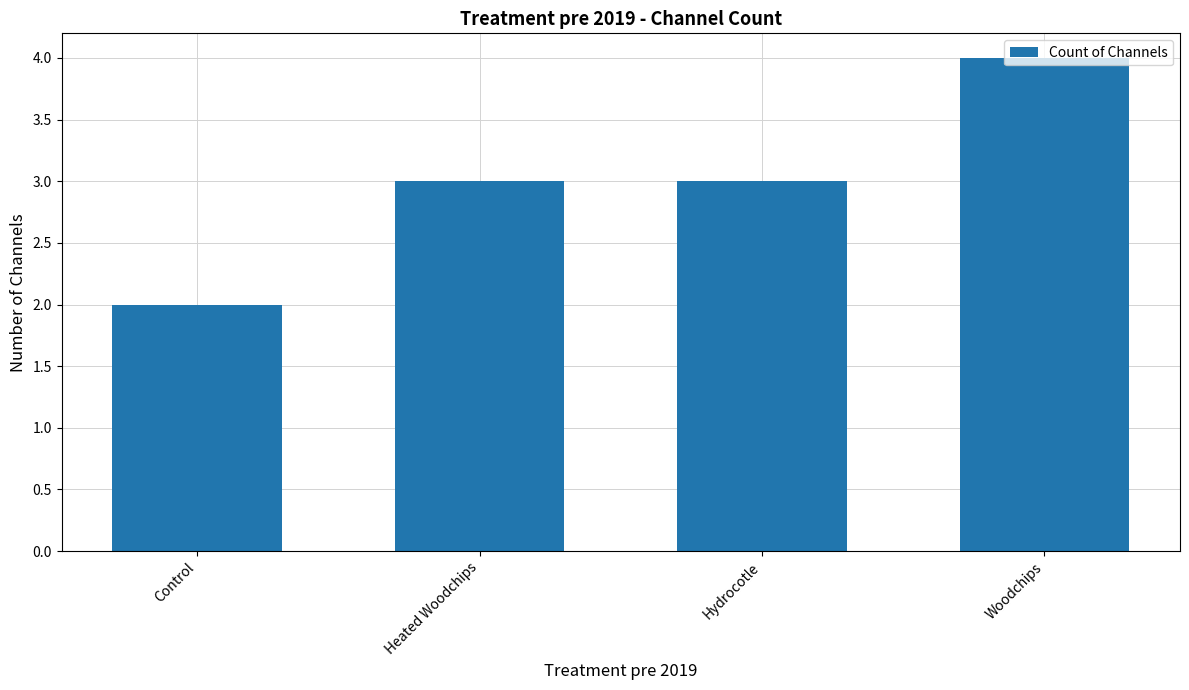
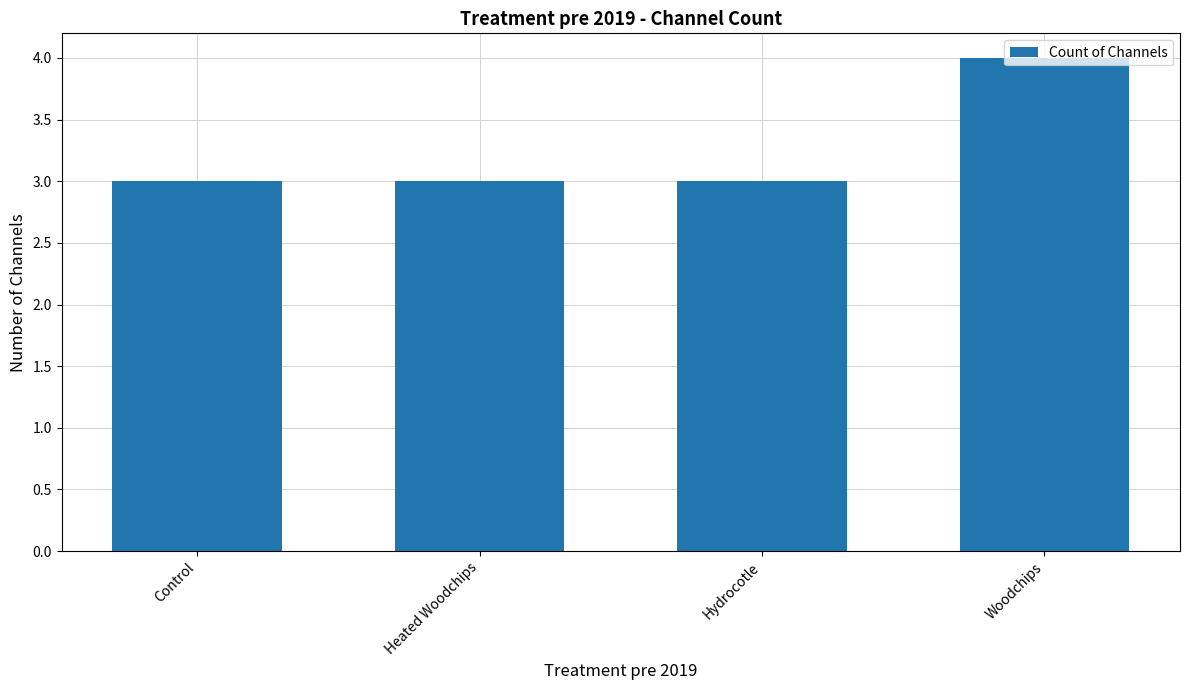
  {
-   "Control": 2,
+   "Control": 3,
    "Heated Woodchips": 3,
    "Hydrocotle": 3
  }
